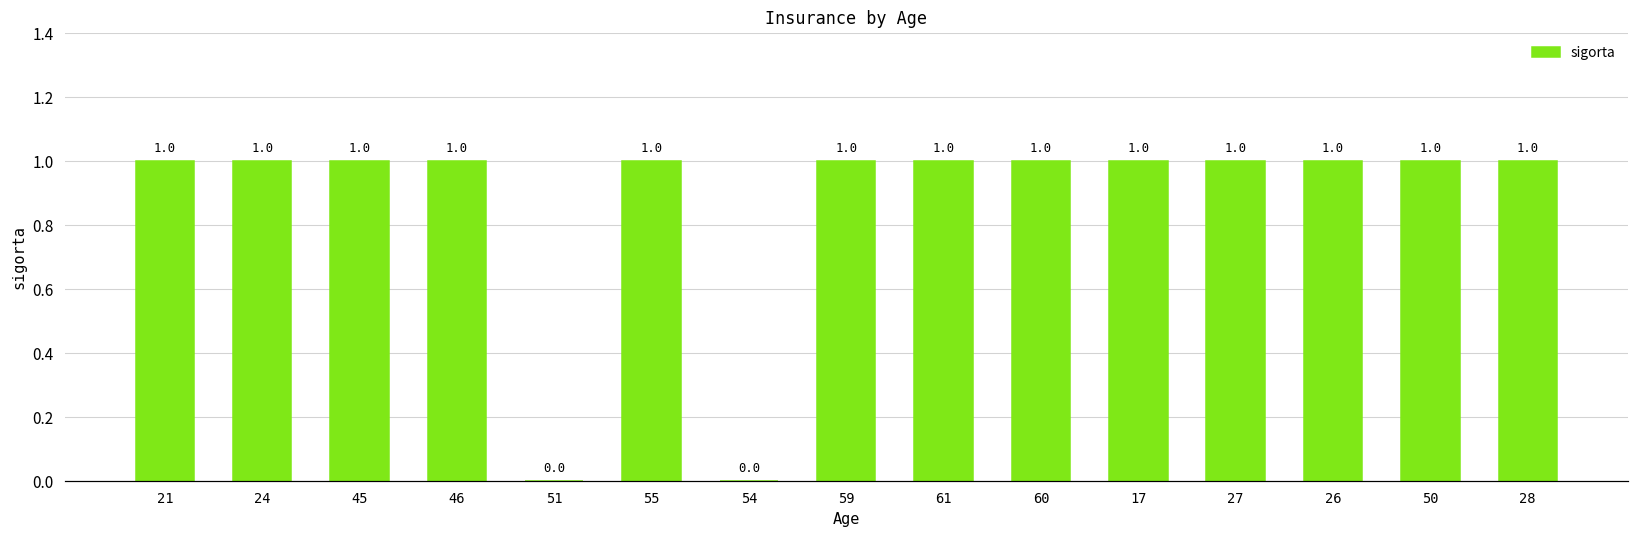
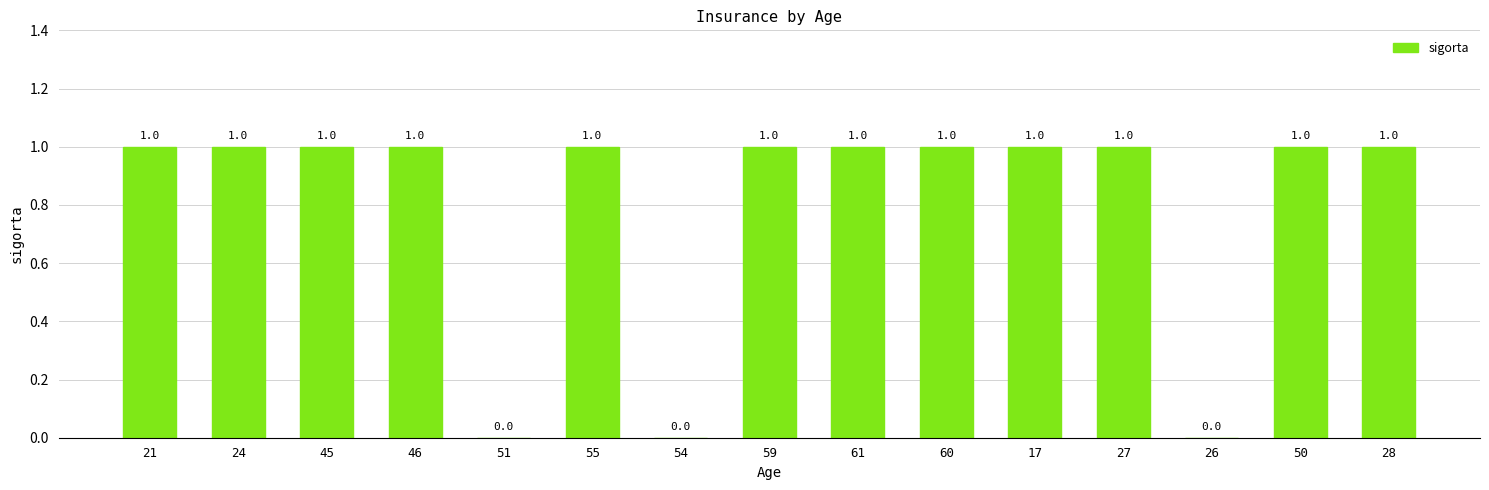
  {
    "21": 1.0,
    "24": 1.0,
    "45": 1.0,
    "46": 1.0,
    "51": 0.0,
    "55": 1.0,
    "54": 0.0,
    "59": 1.0,
    "61": 1.0,
    "60": 1.0,
    "17": 1.0,
    "27": 1.0,
-   "26": 1.0,
+   "26": 0.0,
    "50": 1.0,
    "28": 1.0
  }
